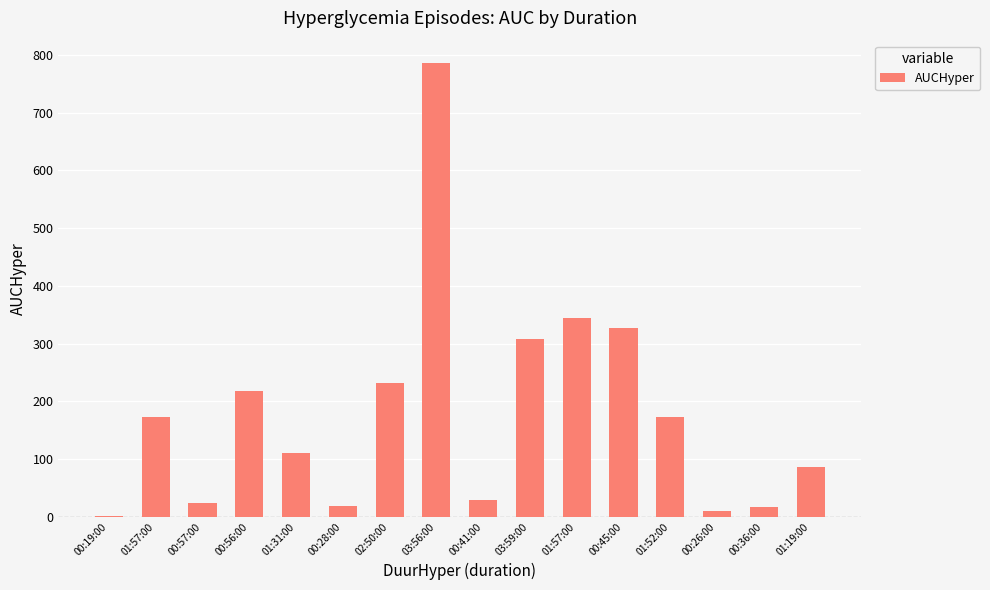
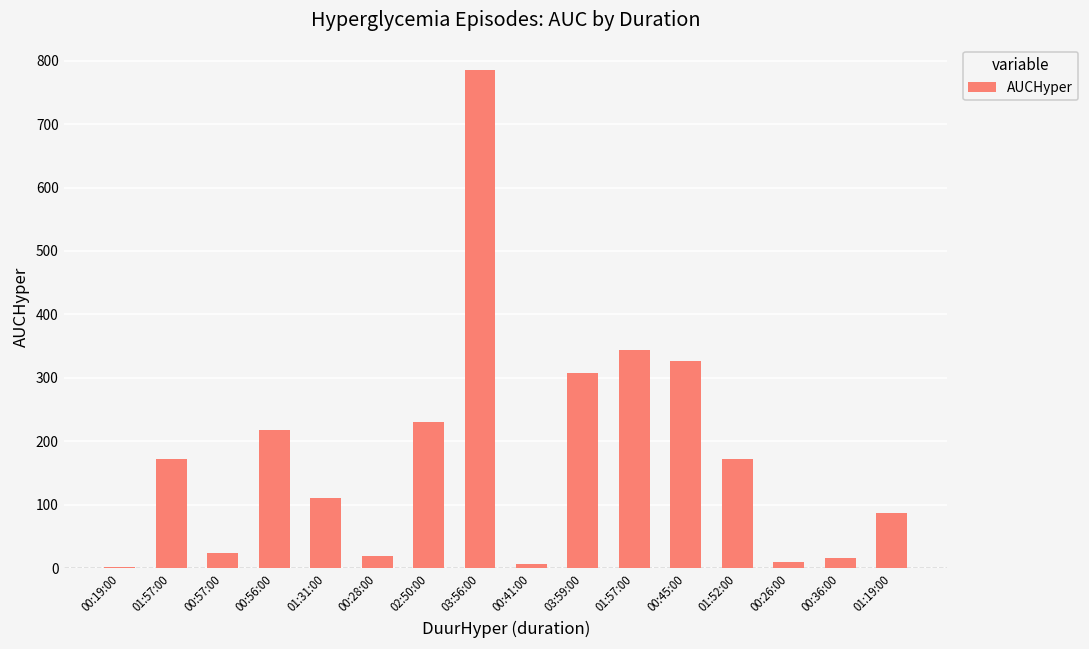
  {
    "00:57:00": 20,
    "00:56:00": 220,
    "01:31:00": 110,
    "00:28:00": 20,
    "02:50:00": 230,
    "03:56:00": 790,
-   "00:41:00": 30,
+   "00:41:00": 10,
    "03:59:00": 310,
    "00:45:00": 330,
    "01:52:00": 170,
    "00:26:00": 10,
    "00:36:00": 20,
    "01:19:00": 90
  }
